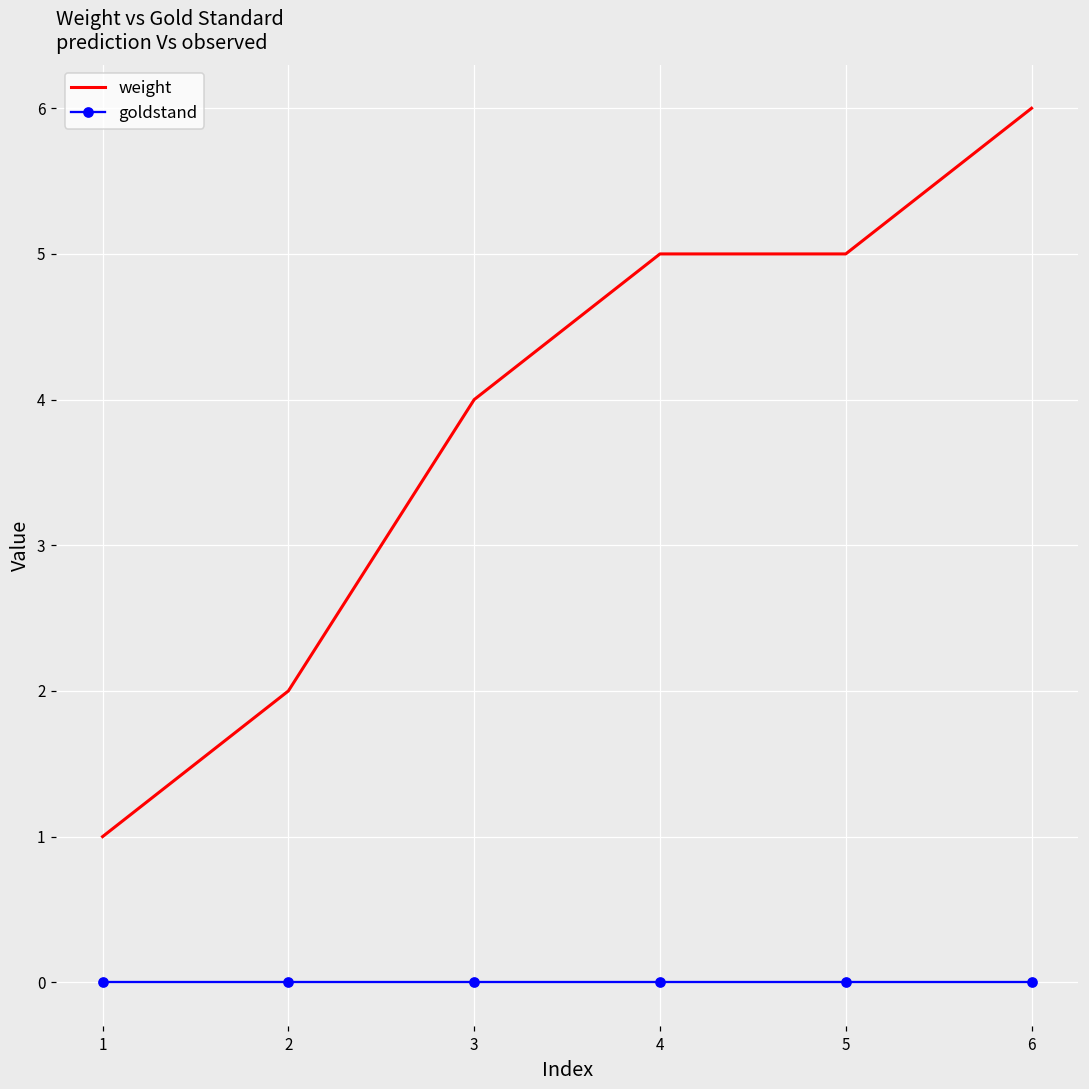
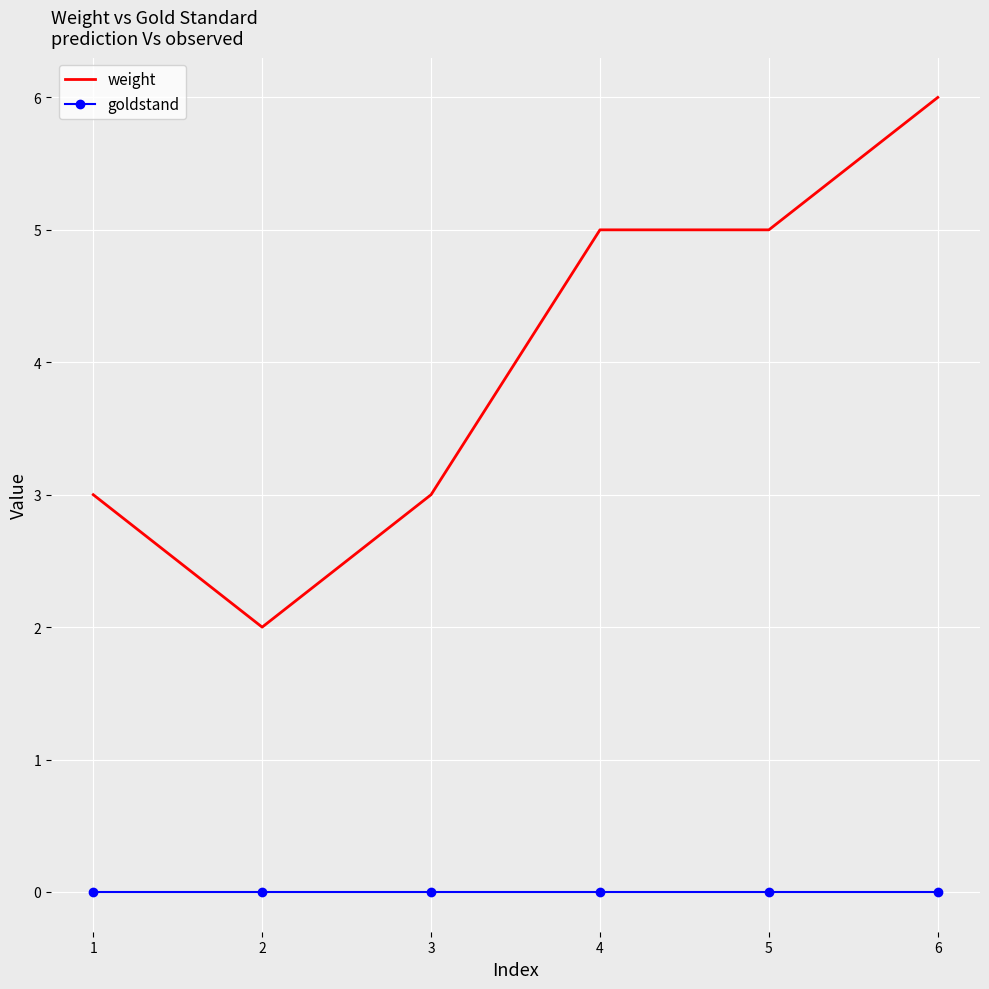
  {
    "weight": {
-     "1": 1,
+     "1": 3,
      "2": 2,
-     "3": 4,
+     "3": 3,
      "4": 5,
      "5": 5,
      "6": 6
    },
    "goldstand": {
      "1": 0,
      "2": 0,
      "3": 0,
      "4": 0,
      "5": 0,
      "6": 0
    }
  }
